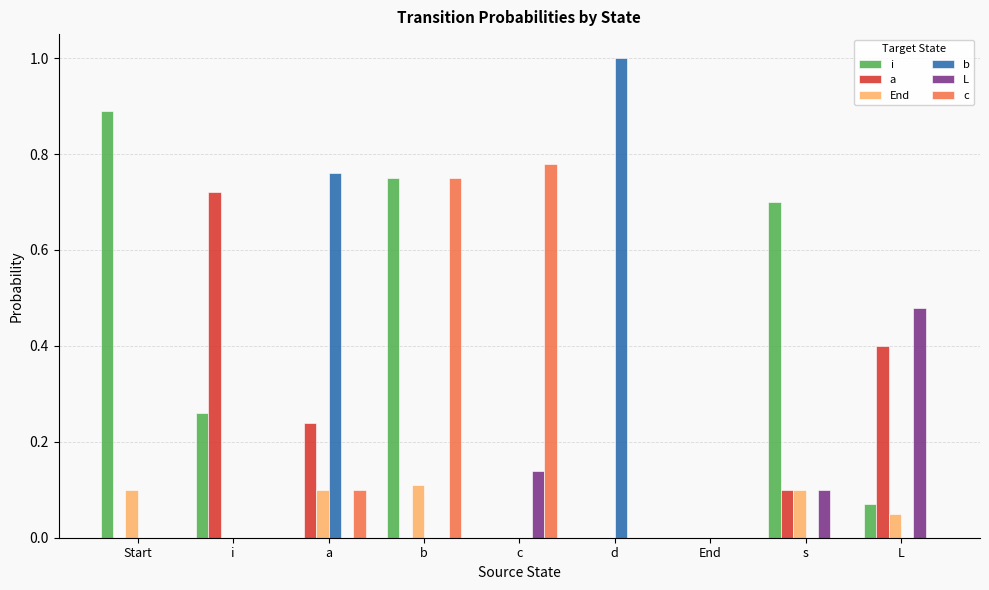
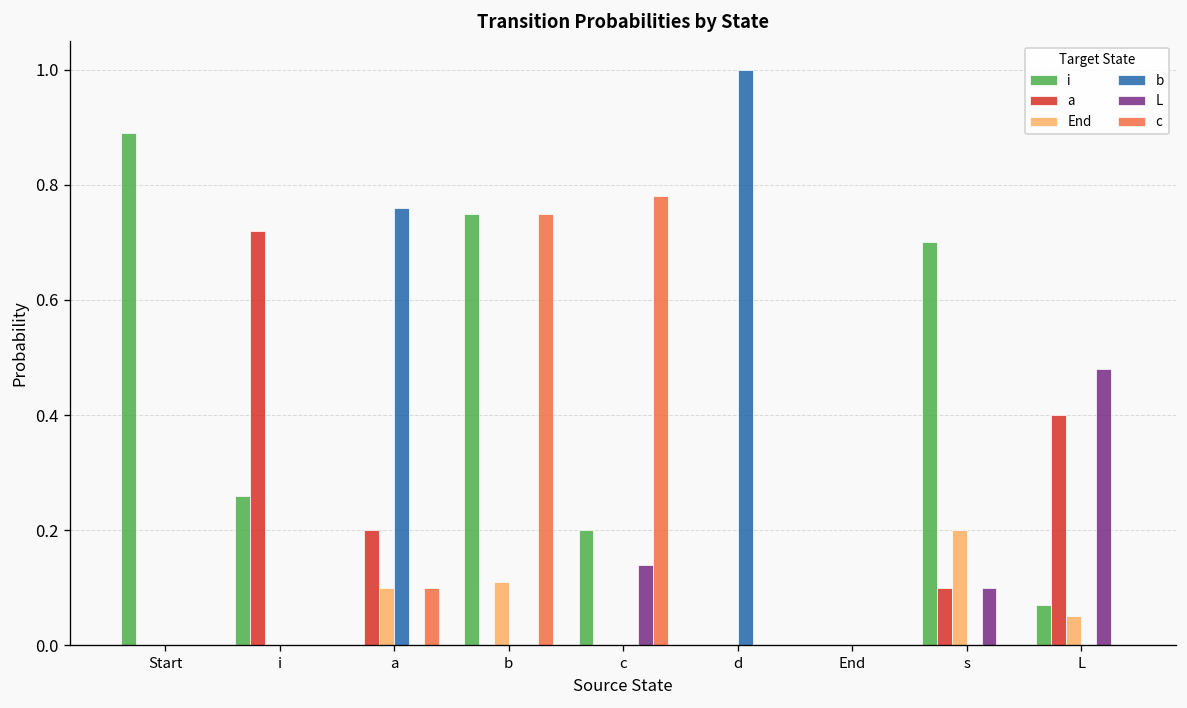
  {
    "i": {
      "Start": 0.89,
      "i": 0.26,
      "a": 0.0,
      "b": 0.75,
-     "c": 0.0,
+     "c": 0.2,
      "d": 0.0,
      "End": 0.0,
      "s": 0.7,
      "L": 0.07
    },
    "a": {
      "Start": 0.00,
      "i": 0.72,
-     "a": 0.24,
+     "a": 0.20,
      "b": 0.00,
      "c": 0.00,
      "d": 0.00,
      "End": 0.00,
      "s": 0.10,
      "L": 0.40
    },
    "End": {
-     "Start": 0.1,
+     "Start": 0.0,
      "i": 0.0,
      "a": 0.1,
      "b": 0.11,
      "c": 0.0,
      "d": 0.0,
      "End": 0.0,
-     "s": 0.1,
+     "s": 0.2,
      "L": 0.05
    },
    "b": {
      "Start": 0.00,
      "i": 0.00,
      "a": 0.76,
      "b": 0.00,
      "c": 0.00,
      "d": 1.00,
      "End": 0.00,
      "s": 0.00,
      "L": 0.00
    },
    "L": {
      "Start": 0.00,
      "i": 0.00,
      "a": 0.00,
      "b": 0.00,
      "c": 0.14,
      "d": 0.00,
      "End": 0.00,
      "s": 0.10,
      "L": 0.48
    },
    "c": {
      "Start": 0.00,
      "i": 0.00,
      "a": 0.10,
      "b": 0.75,
      "c": 0.78,
      "d": 0.00,
      "End": 0.00,
      "s": 0.00,
      "L": 0.00
    }
  }
